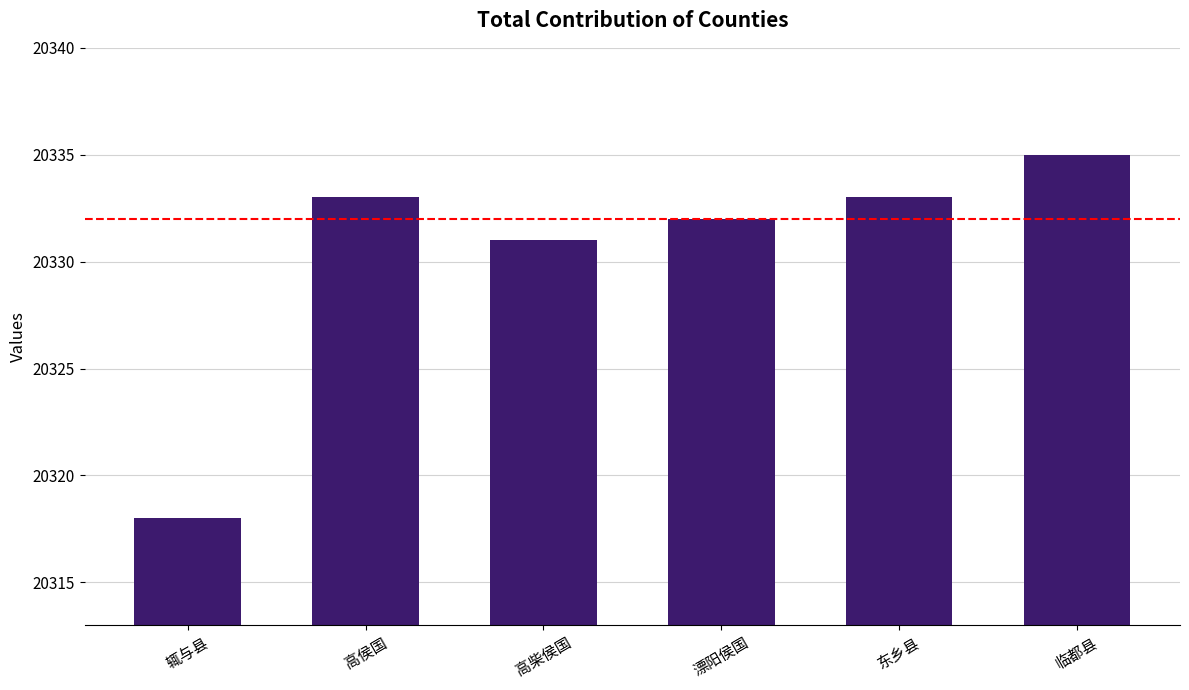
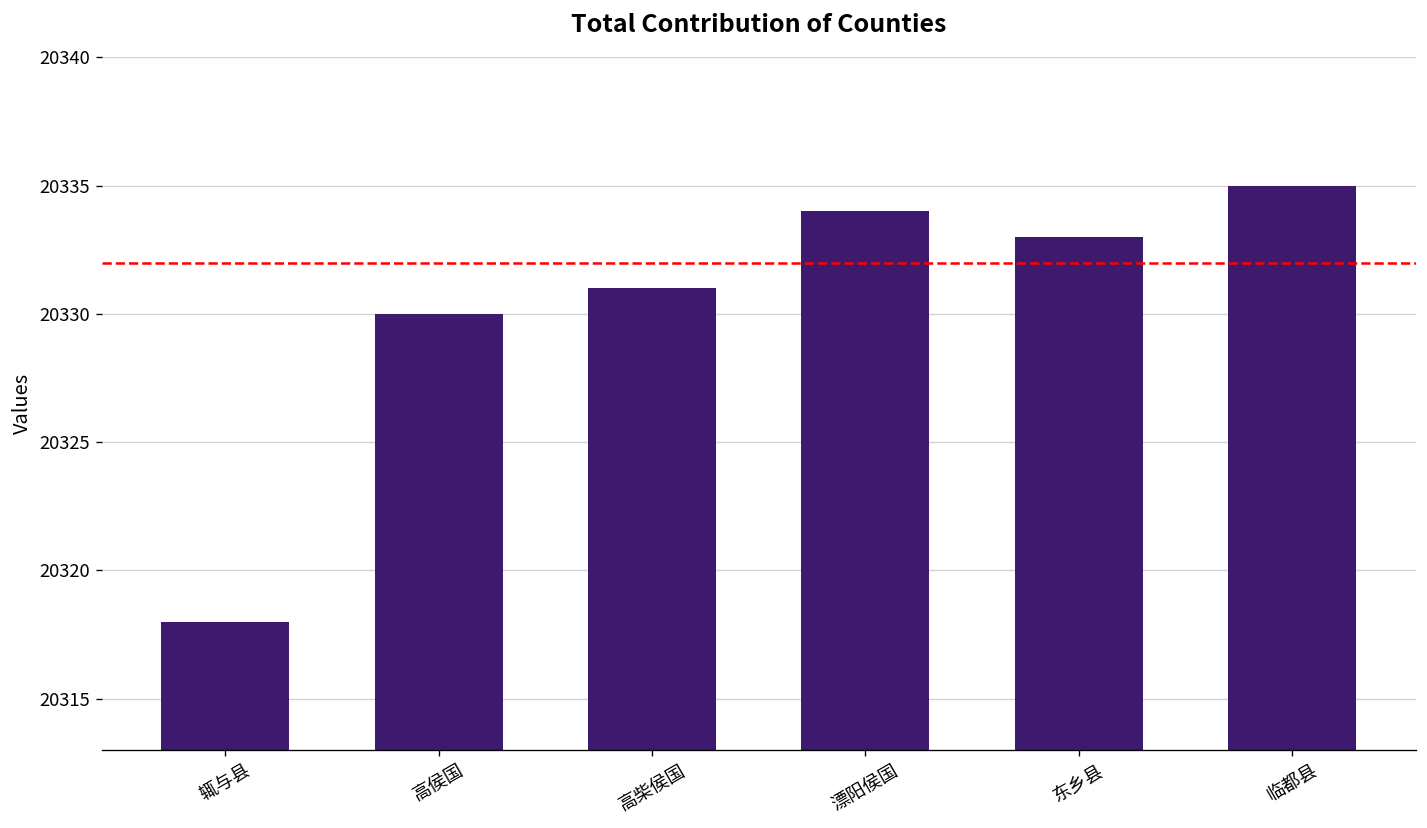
  {
    "辄与县": 20318,
-   "高侯国": 20333,
+   "高侯国": 20330,
    "高柴侯国": 20331,
-   "漂阳侯国": 20332,
+   "漂阳侯国": 20334,
    "东乡县": 20333,
    "临都县": 20335
  }
